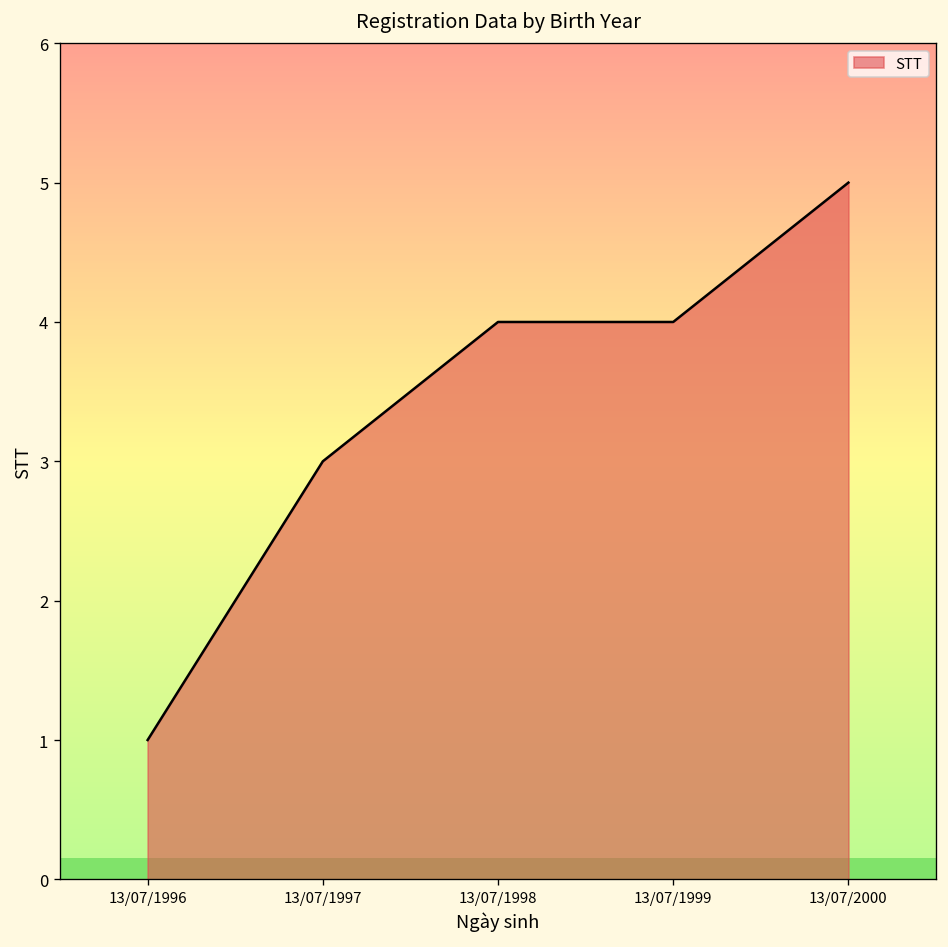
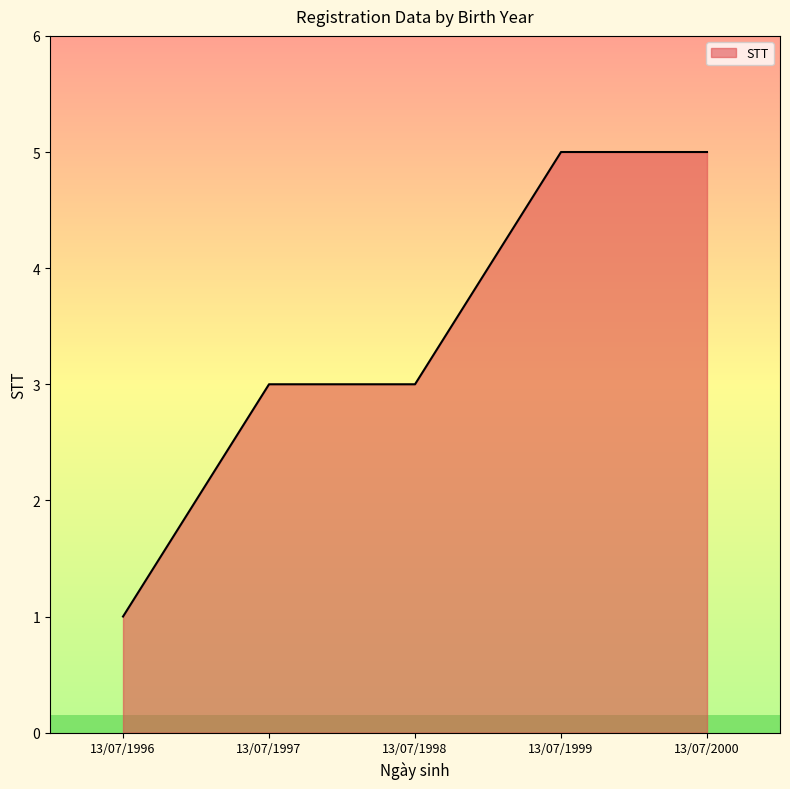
  {
    "13/07/1996": 1,
    "13/07/1997": 3,
-   "13/07/1998": 4,
-   "13/07/1999": 4,
+   "13/07/1998": 3,
+   "13/07/1999": 5,
    "13/07/2000": 5
  }
